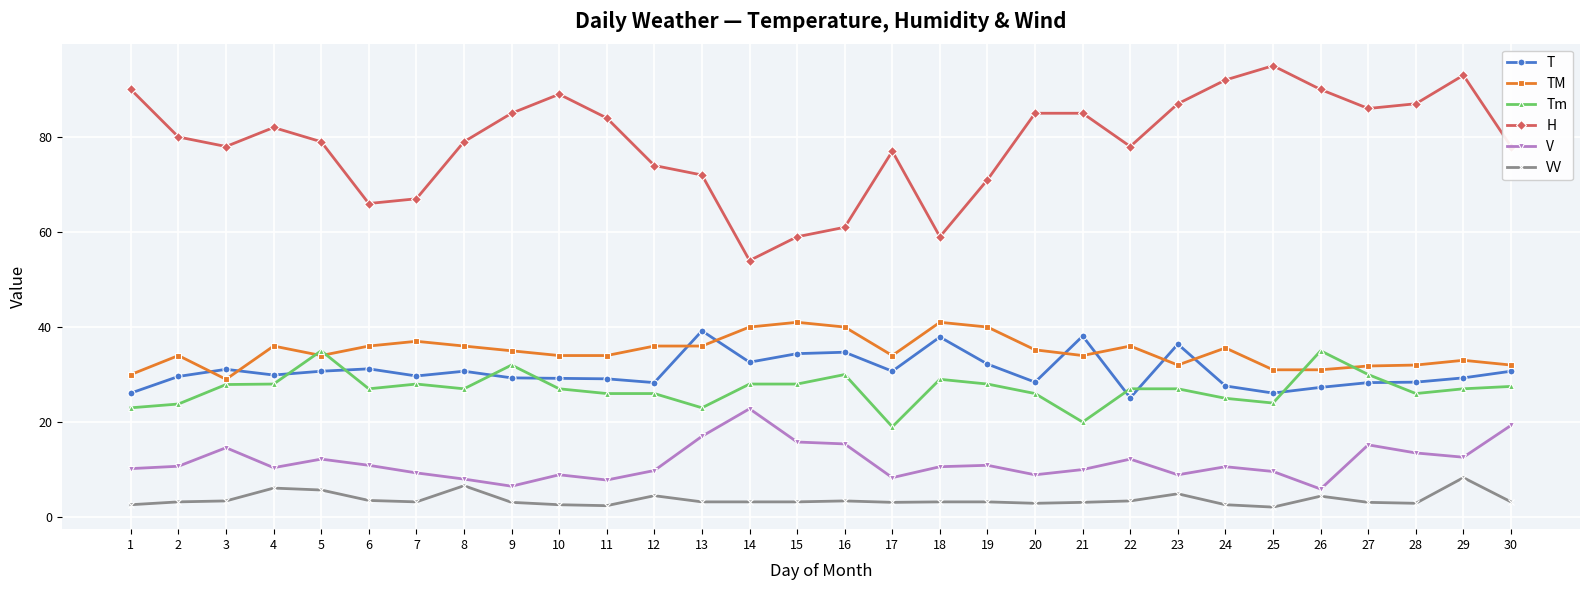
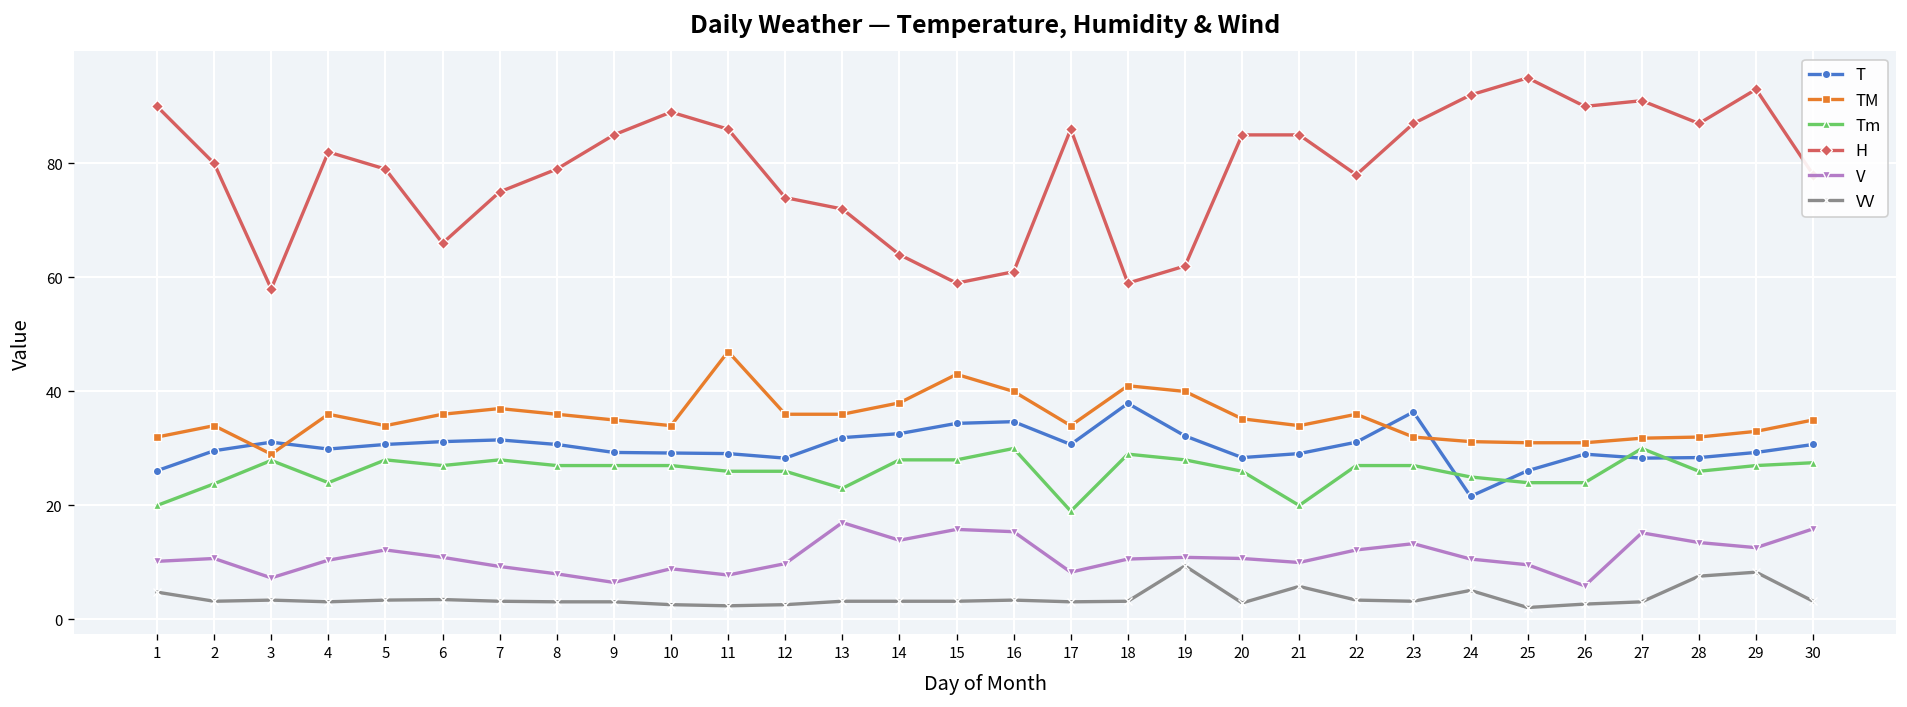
  {
    "T": {
      "1": 26,
      "2": 30,
      "3": 31,
      "4": 30,
      "5": 31,
      "6": 31,
-     "7": 30,
+     "7": 32,
      "8": 31,
      "9": 29,
      "10": 29,
      "11": 29,
      "12": 28,
-     "13": 39,
+     "13": 32,
      "14": 33,
      "15": 34,
      "16": 35,
      "17": 31,
      "18": 38,
      "19": 32,
      "20": 28,
-     "21": 38,
-     "22": 25,
+     "21": 29,
+     "22": 31,
      "23": 36,
-     "24": 28,
+     "24": 22,
      "25": 26,
-     "26": 27,
+     "26": 29,
      "27": 28,
      "28": 28,
      "29": 29,
      "30": 31
    },
    "TM": {
-     "1": 30,
+     "1": 32,
      "2": 34,
      "3": 29,
      "4": 36,
      "5": 34,
      "6": 36,
      "7": 37,
      "8": 36,
      "9": 35,
      "10": 34,
-     "11": 34,
+     "11": 47,
      "12": 36,
      "13": 36,
-     "14": 40,
-     "15": 41,
+     "14": 38,
+     "15": 43,
      "16": 40,
      "17": 34,
      "18": 41,
      "19": 40,
      "20": 35,
      "21": 34,
      "22": 36,
      "23": 32,
-     "24": 36,
+     "24": 31,
      "25": 31,
      "26": 31,
      "27": 32,
      "28": 32,
      "29": 33,
-     "30": 32
+     "30": 35
    },
    "Tm": {
-     "1": 23,
+     "1": 20,
      "2": 24,
      "3": 28,
-     "4": 28,
-     "5": 35,
+     "4": 24,
+     "5": 28,
      "6": 27,
      "7": 28,
      "8": 27,
-     "9": 32,
+     "9": 27,
      "10": 27,
      "11": 26,
      "12": 26,
      "13": 23,
      "14": 28,
      "15": 28,
      "16": 30,
      "17": 19,
      "18": 29,
      "19": 28,
      "20": 26,
      "21": 20,
      "22": 27,
      "23": 27,
      "24": 25,
      "25": 24,
-     "26": 35,
+     "26": 24,
      "27": 30,
      "28": 26,
      "29": 27,
      "30": 28
    },
    "H": {
      "1": 90,
      "2": 80,
-     "3": 78,
+     "3": 58,
      "4": 82,
      "5": 79,
      "6": 66,
-     "7": 67,
+     "7": 75,
      "8": 79,
      "9": 85,
      "10": 89,
-     "11": 84,
+     "11": 86,
      "12": 74,
      "13": 72,
-     "14": 54,
+     "14": 64,
      "15": 59,
      "16": 61,
-     "17": 77,
+     "17": 86,
      "18": 59,
-     "19": 71,
+     "19": 62,
      "20": 85,
      "21": 85,
      "22": 78,
      "23": 87,
      "24": 92,
      "25": 95,
      "26": 90,
-     "27": 86,
+     "27": 91,
      "28": 87,
      "29": 93
    },
    "V": {
      "1": 10,
      "2": 11,
-     "3": 15,
+     "3": 7,
      "4": 10,
      "5": 12,
      "6": 11,
      "7": 9,
      "8": 8,
      "9": 7,
      "10": 9,
      "11": 8,
      "12": 10,
      "13": 17,
-     "14": 23,
+     "14": 14,
      "15": 16,
      "16": 15,
      "17": 8,
      "18": 11,
      "19": 11,
-     "20": 9,
+     "20": 11,
      "21": 10,
      "22": 12,
-     "23": 9,
+     "23": 13,
      "24": 11,
      "25": 10,
      "26": 6,
      "27": 15,
      "28": 14,
      "29": 13,
-     "30": 19
+     "30": 16
    },
    "VV": {
-     "1": 3,
+     "1": 5,
      "2": 3,
      "3": 3,
-     "4": 6,
-     "5": 6,
+     "4": 3,
+     "5": 3,
      "6": 4,
      "7": 3,
-     "8": 7,
+     "8": 3,
      "9": 3,
      "10": 3,
      "11": 2,
-     "12": 5,
+     "12": 3,
      "13": 3,
      "14": 3,
      "15": 3,
      "16": 3,
      "17": 3,
      "18": 3,
-     "19": 3,
+     "19": 9,
      "20": 3,
-     "21": 3,
+     "21": 6,
      "22": 3,
-     "23": 5,
-     "24": 3,
+     "23": 3,
+     "24": 5,
      "25": 2,
-     "26": 4,
+     "26": 3,
      "27": 3,
-     "28": 3,
+     "28": 8,
      "29": 8,
      "30": 3
    }
  }
